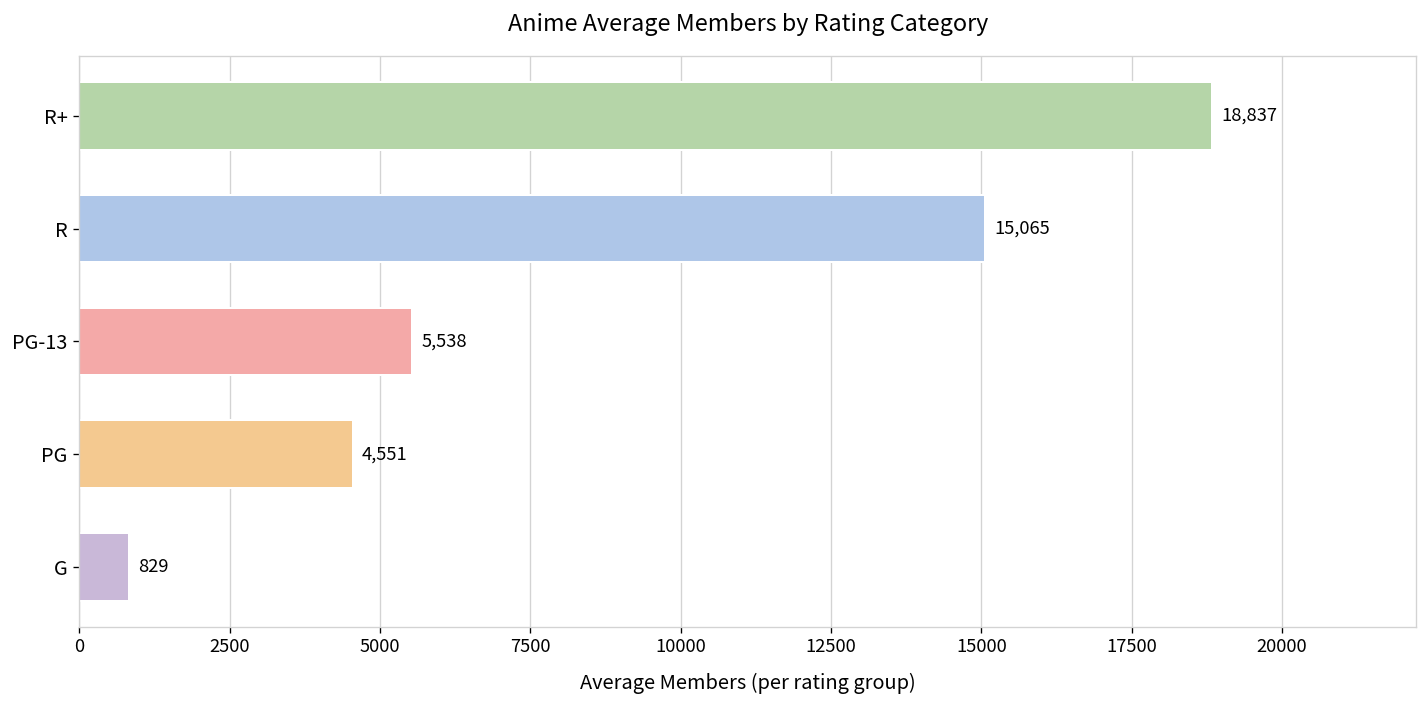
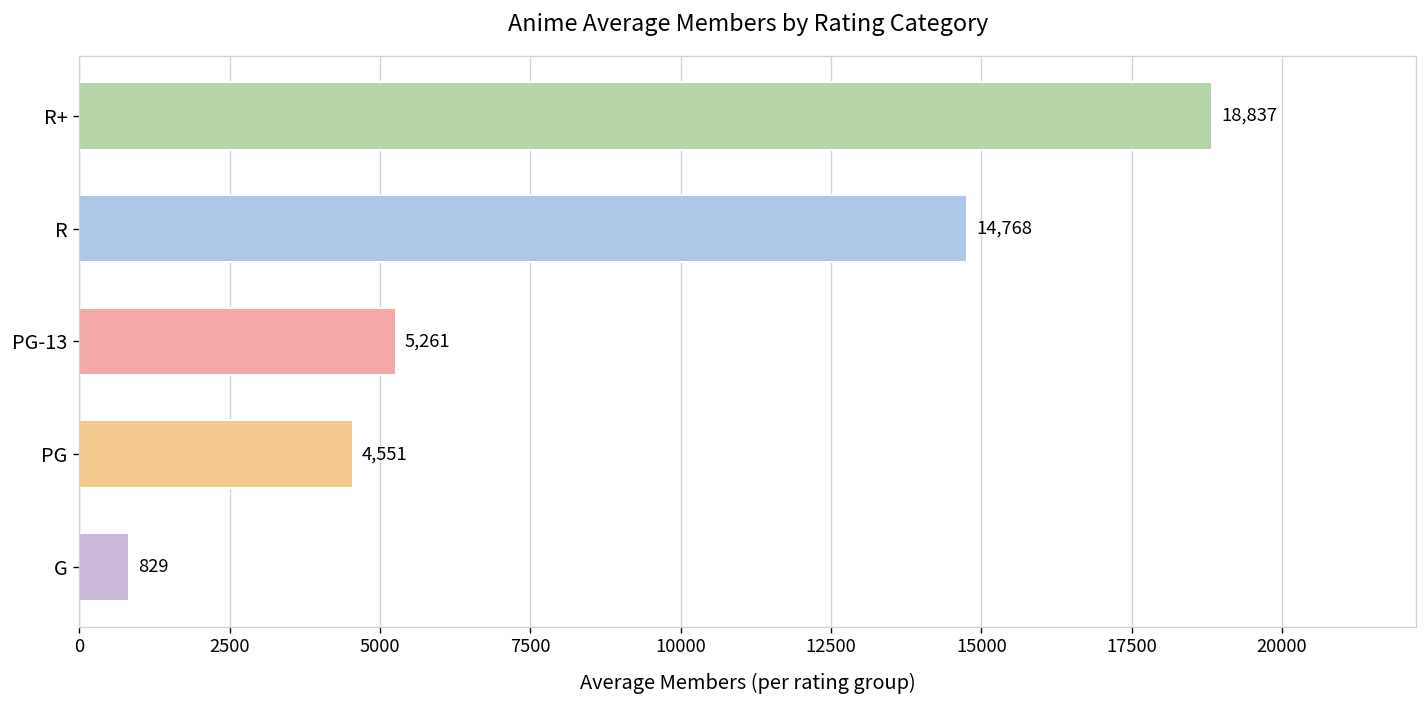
  {
    "R+": "18,837",
-   "R": "15,065",
-   "PG-13": "5,538",
+   "R": "14,768",
+   "PG-13": "5,261",
    "PG": "4,551",
    "G": "829"
  }
